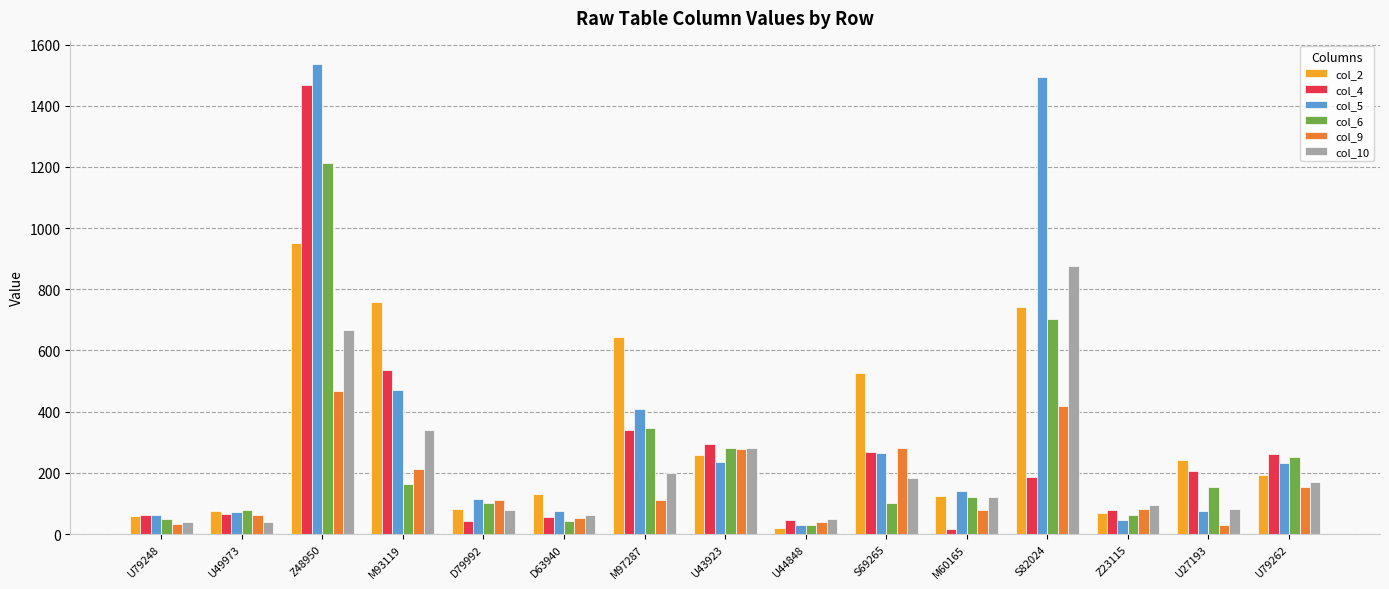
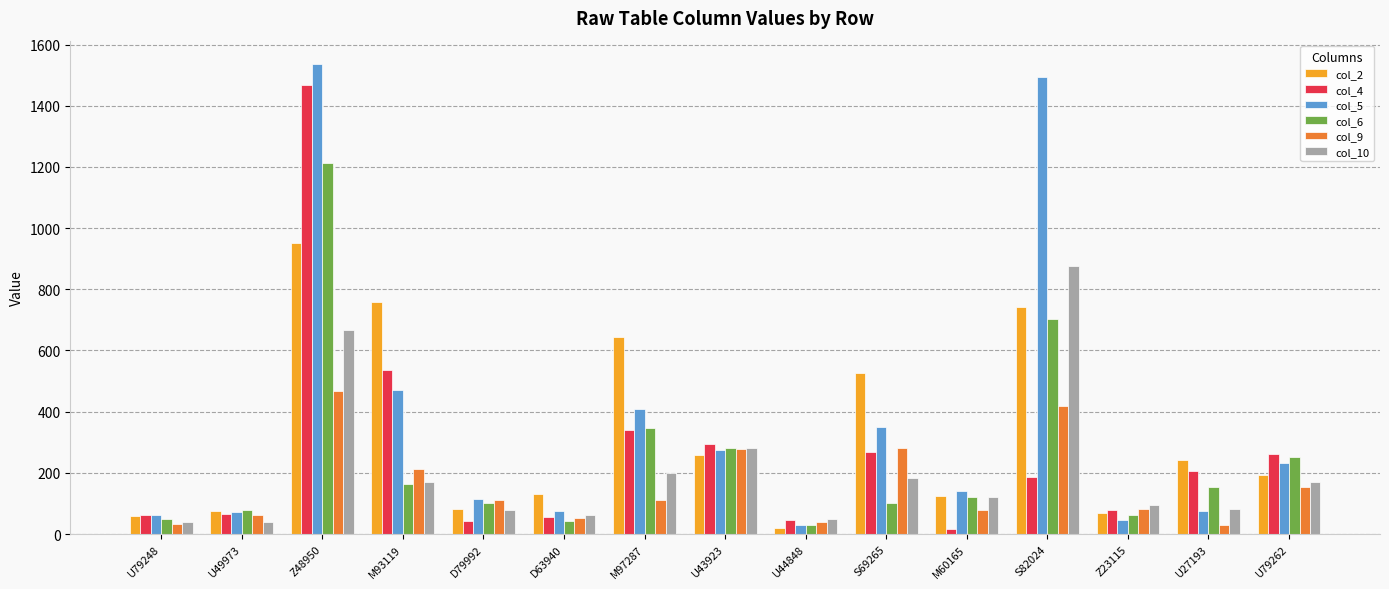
  {
    "col_4": {
      "U79248": 60,
      "U49973": 70,
      "Z48950": 1470,
      "M93119": 540,
      "D79992": 40,
      "D63940": 60,
      "M97287": 340,
      "U43923": 290,
      "U44848": 50,
      "S69265": 270,
      "M60165": 20,
      "S82024": 190,
      "Z23115": 80,
      "U27193": 210,
      "U79262": 260
    },
    "col_5": {
      "U79248": 60,
      "U49973": 70,
      "Z48950": 1540,
      "M93119": 470,
      "D79992": 120,
      "D63940": 80,
      "M97287": 410,
-     "U43923": 240,
+     "U43923": 280,
      "U44848": 30,
-     "S69265": 260,
+     "S69265": 350,
      "M60165": 140,
      "S82024": 1490,
      "Z23115": 50,
      "U27193": 70,
      "U79262": 230
    },
    "col_6": {
      "U79248": 50,
      "U49973": 80,
      "Z48950": 1210,
      "M93119": 170,
      "D79992": 100,
      "D63940": 40,
      "M97287": 350,
      "U43923": 280,
      "U44848": 30,
      "S69265": 100,
      "M60165": 120,
      "S82024": 700,
      "Z23115": 60,
      "U27193": 160,
      "U79262": 250
    },
    "col_10": {
      "U79248": 40,
      "U49973": 40,
      "Z48950": 670,
-     "M93119": 340,
+     "M93119": 170,
      "D79992": 80,
      "D63940": 60,
      "M97287": 200,
      "U43923": 280,
      "U44848": 50,
      "S69265": 180,
      "M60165": 120,
      "S82024": 880,
      "Z23115": 100,
      "U27193": 80,
      "U79262": 170
    }
  }
